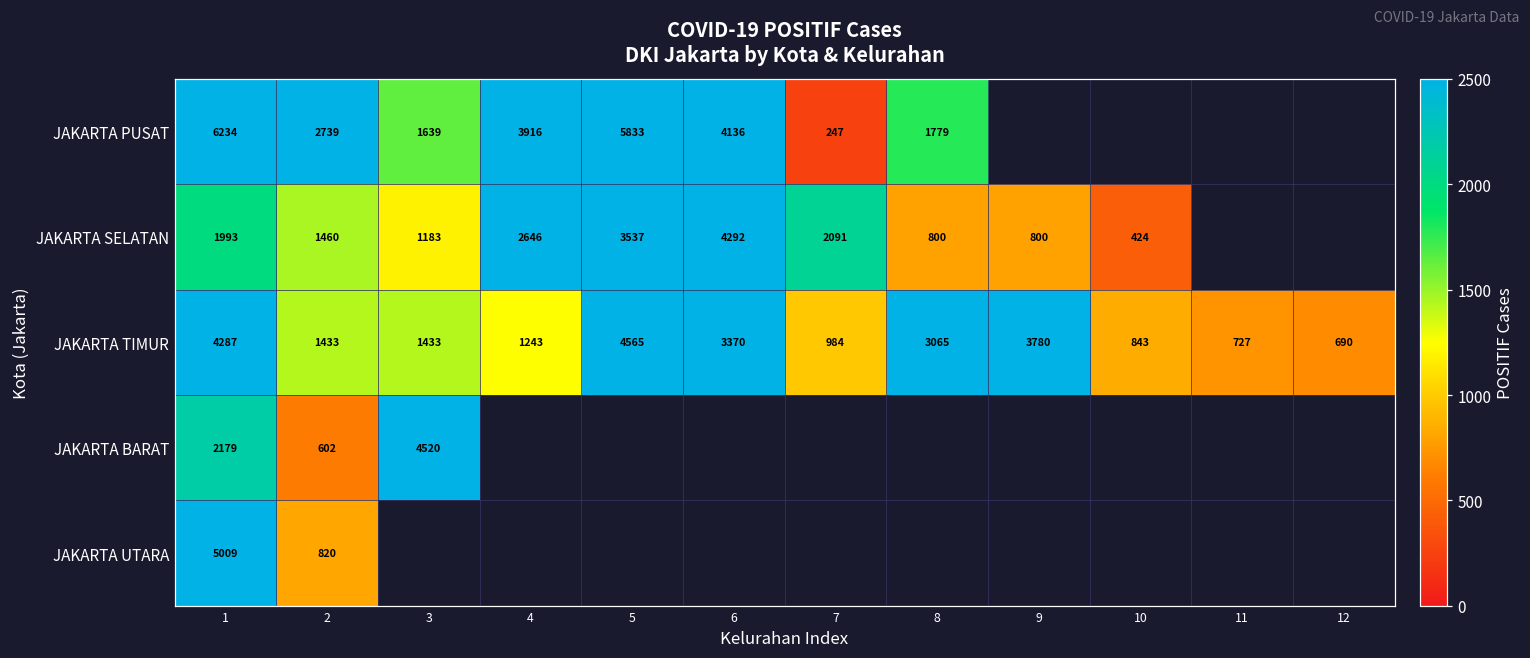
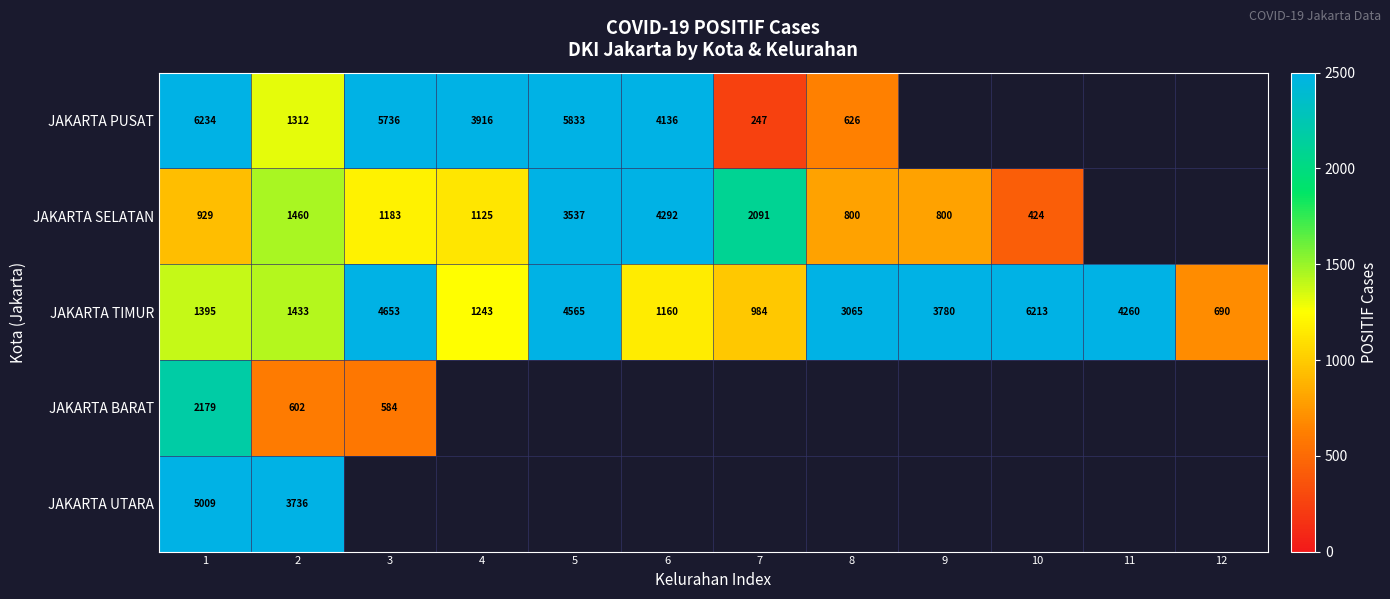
  {
    "JAKARTA PUSAT": {
      "1": 6234,
-     "2": 2739,
-     "3": 1639,
+     "2": 1312,
+     "3": 5736,
      "4": 3916,
      "5": 5833,
      "6": 4136,
      "7": 247,
-     "8": 1779
+     "8": 626
    },
    "JAKARTA SELATAN": {
-     "1": 1993,
+     "1": 929,
      "2": 1460,
      "3": 1183,
-     "4": 2646,
+     "4": 1125,
      "5": 3537,
      "6": 4292,
      "7": 2091,
      "8": 800,
      "9": 800,
      "10": 424
    },
    "JAKARTA TIMUR": {
-     "1": 4287,
+     "1": 1395,
      "2": 1433,
-     "3": 1433,
+     "3": 4653,
      "4": 1243,
      "5": 4565,
-     "6": 3370,
+     "6": 1160,
      "7": 984,
      "8": 3065,
      "9": 3780,
-     "10": 843,
-     "11": 727,
+     "10": 6213,
+     "11": 4260,
      "12": 690
    },
    "JAKARTA BARAT": {
      "1": 2179,
      "2": 602,
-     "3": 4520
+     "3": 584
    },
    "JAKARTA UTARA": {
      "1": 5009,
-     "2": 820
+     "2": 3736
    }
  }
